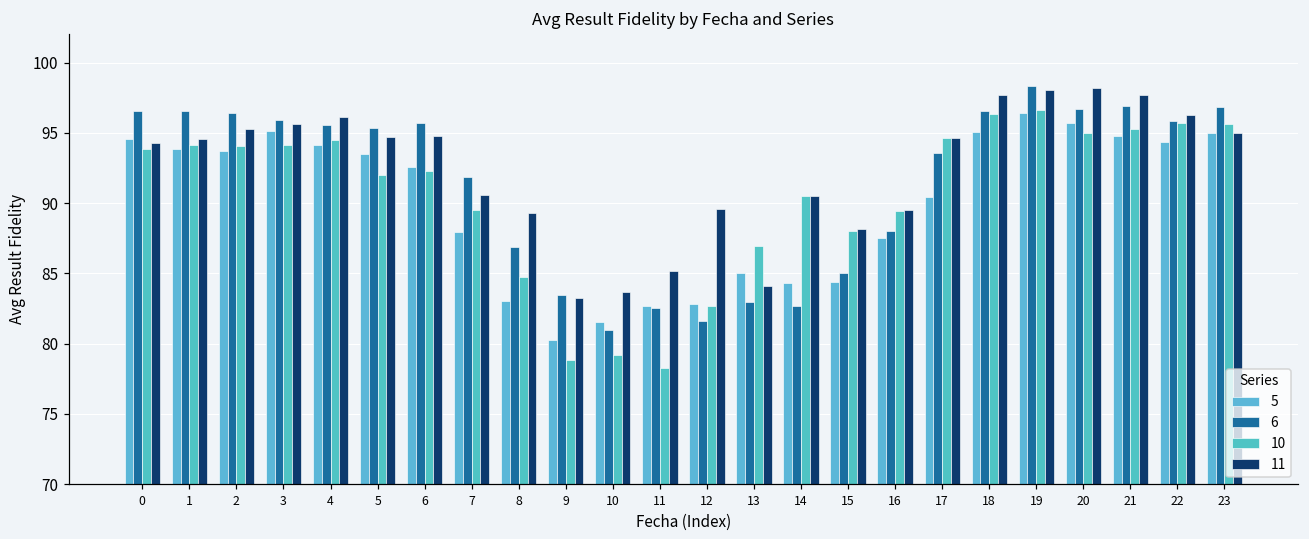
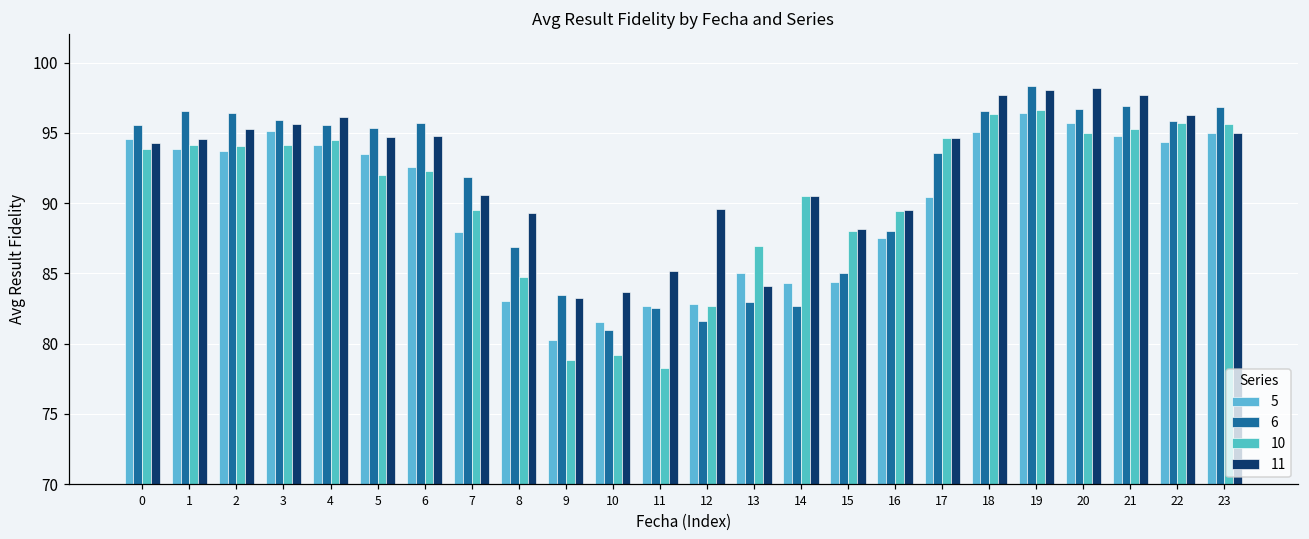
  {
    "6": {
-     "0": 96.6,
+     "0": 95.6,
      "1": 96.6,
      "2": 96.4,
      "3": 95.9,
      "4": 95.6,
      "5": 95.3,
      "6": 95.7,
      "7": 91.8,
      "8": 86.9,
      "9": 83.4,
      "10": 81.0,
      "11": 82.5,
      "12": 81.6,
      "13": 83.0,
      "14": 82.7,
      "15": 85.1,
      "16": 88.0,
      "17": 93.6,
      "18": 96.6,
      "19": 98.4,
      "20": 96.7,
      "21": 96.9,
      "22": 95.9,
      "23": 96.8
    },
    "11": {
      "0": 94.3,
      "1": 94.6,
      "2": 95.3,
      "3": 95.7,
      "4": 96.1,
      "5": 94.7,
      "6": 94.8,
      "7": 90.6,
      "8": 89.3,
      "9": 83.3,
      "10": 83.7,
      "11": 85.1,
      "12": 89.6,
      "13": 84.1,
      "14": 90.5,
      "15": 88.2,
      "16": 89.5,
      "17": 94.7,
      "18": 97.7,
      "19": 98.1,
      "20": 98.2,
      "21": 97.7,
      "22": 96.3,
      "23": 95.0
    }
  }
